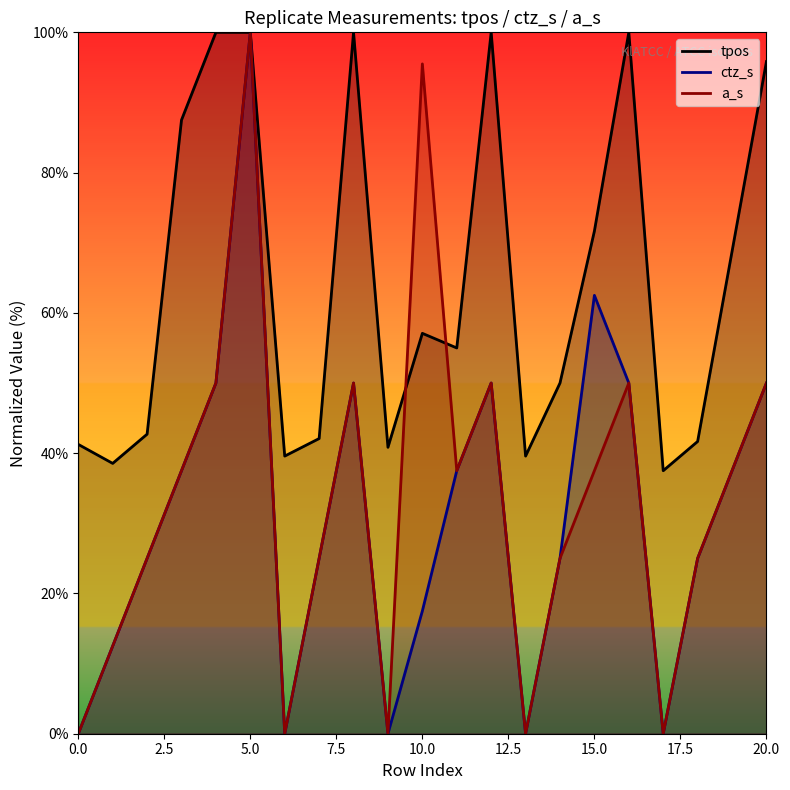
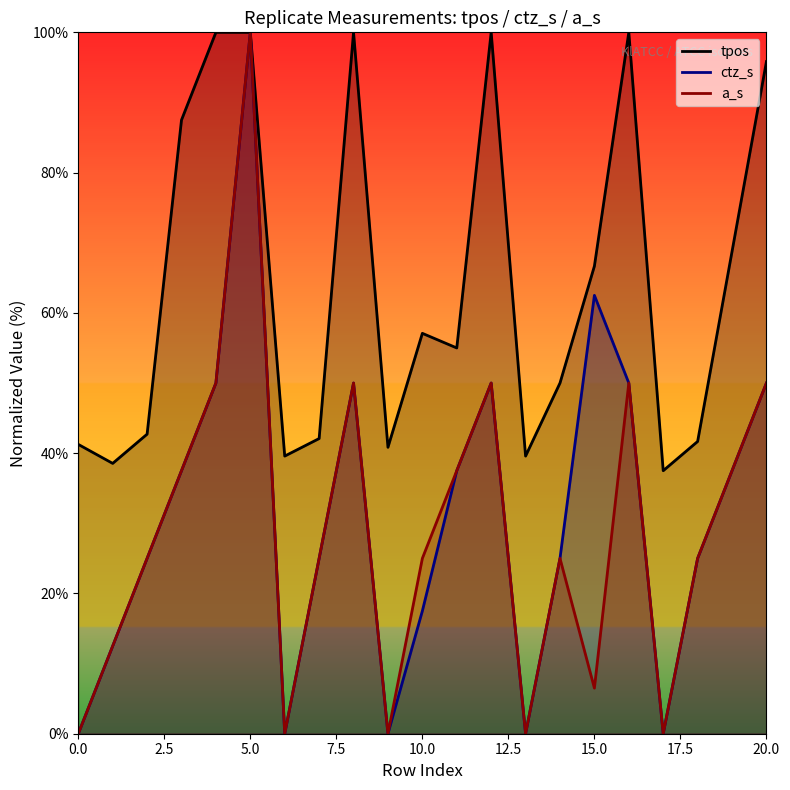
  {
    "tpos": {
      "0.0": "41%",
      "10.0": "57%",
-     "15.0": "72%",
+     "15.0": "67%",
      "20.0": "96%"
    },
    "ctz_s": {
      "10.0": "18%",
      "15.0": "63%"
    },
    "a_s": {
-     "10.0": "96%",
-     "15.0": "38%"
+     "10.0": "25%",
+     "15.0": "7%"
    }
  }
